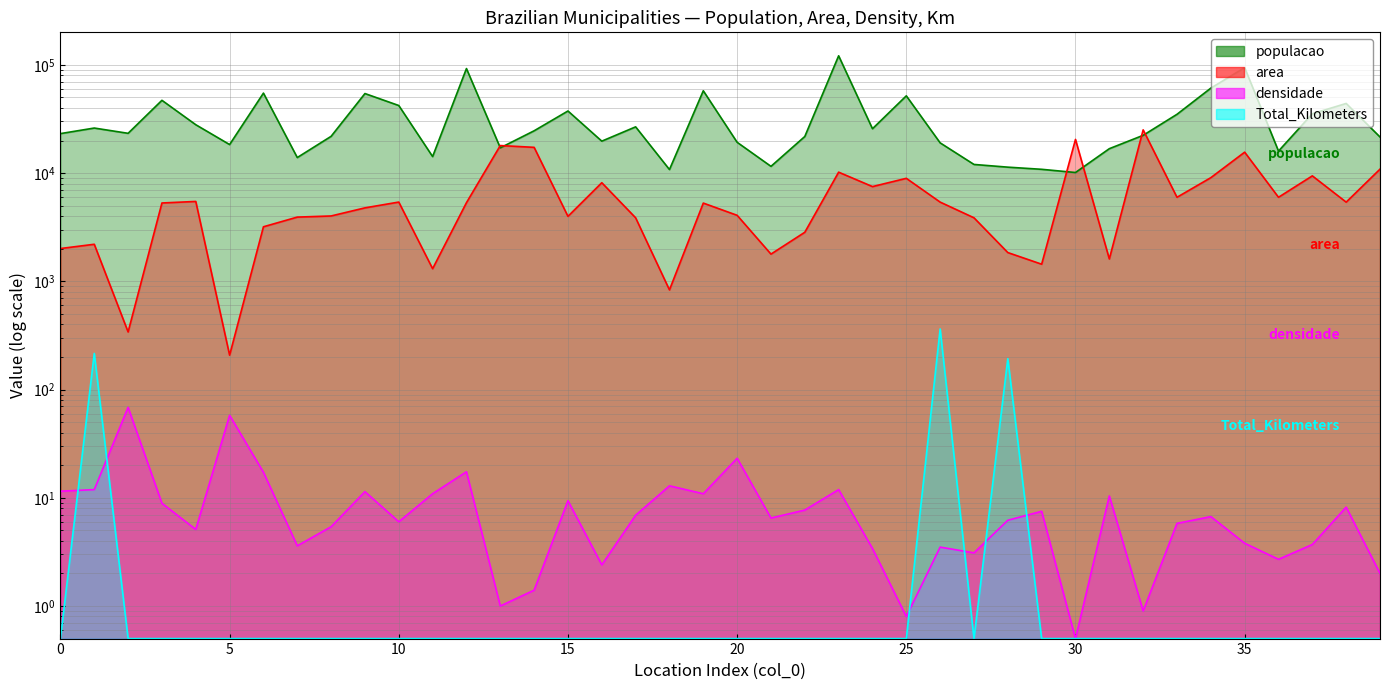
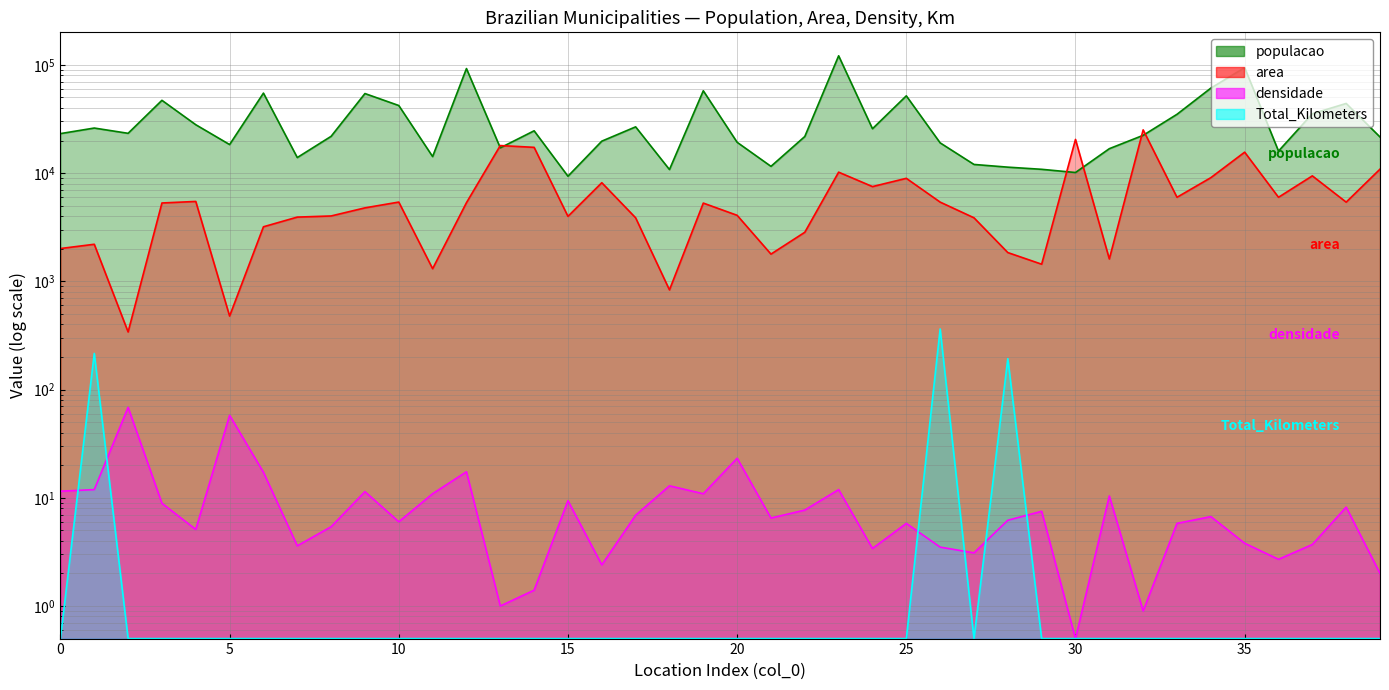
  {
    "populacao": {
      "0": 23000,
      "5": 18000,
      "10": 42000,
-     "15": 38000,
+     "15": 9000,
      "20": 19000,
      "25": 50000,
      "30": 10000
    },
    "area": {
      "0": 2000,
-     "5": 210,
+     "5": 500,
      "10": 5000,
      "15": 4000,
      "20": 4100,
      "25": 9000,
      "30": 20000,
      "35": 16000
    },
    "densidade": {
      "0": 12,
      "5": 60,
      "10": 6,
      "15": 9,
      "20": 23,
-     "25": 0.8,
+     "25": 6,
      "35": 3.8
    },
    "Total_Kilometers": {
      "0": 0.5,
      "5": 0.5,
      "10": 0.5,
      "15": 0.5,
      "20": 0.5,
      "25": 0.5,
      "35": 0.5
    }
  }
